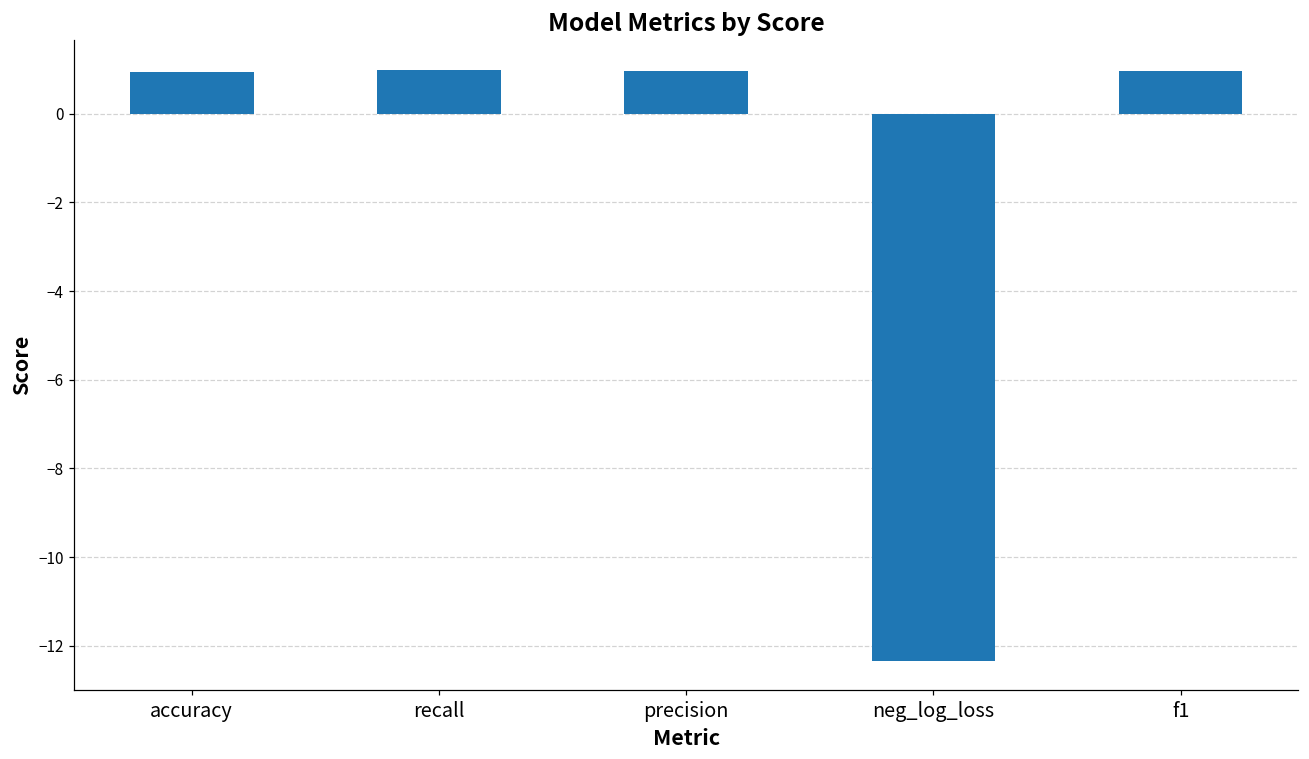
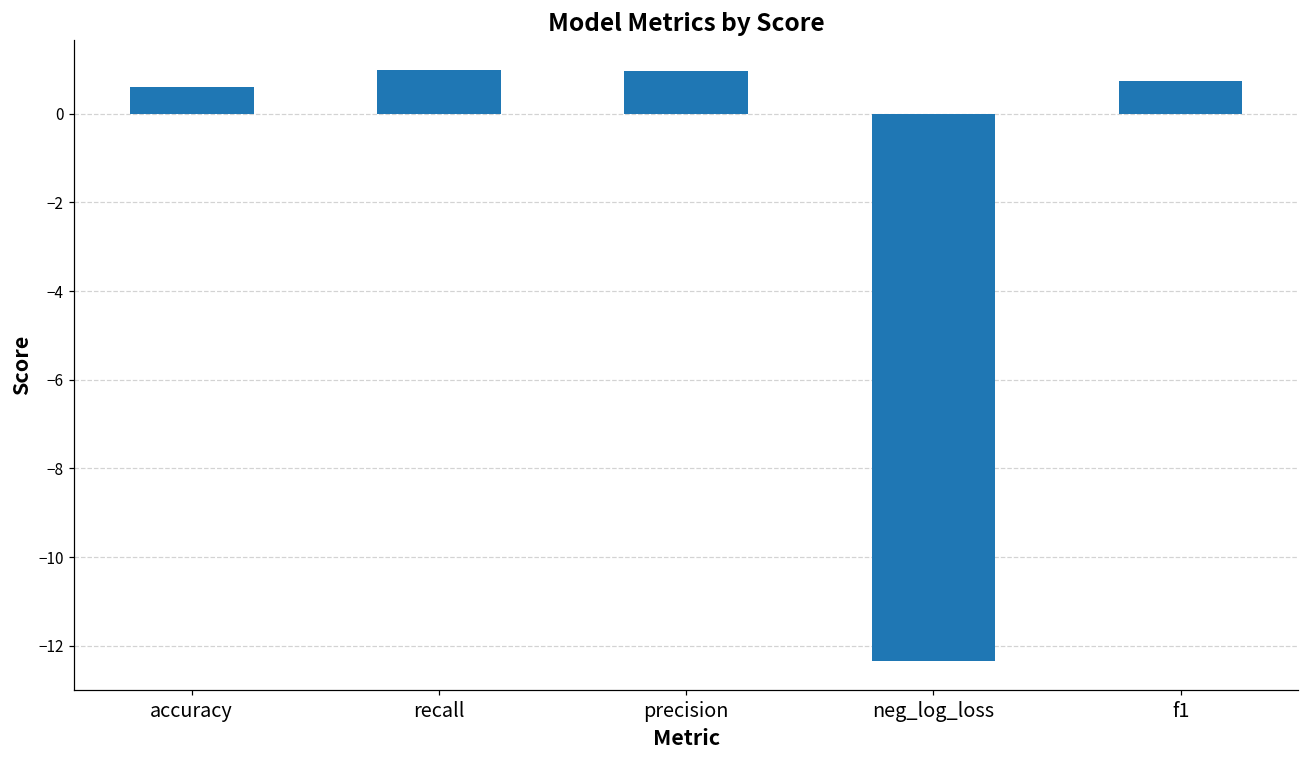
  {
-   "accuracy": 0.9,
+   "accuracy": 0.6,
    "recall": 1.0,
    "precision": 1.0,
    "neg_log_loss": -12.3,
-   "f1": 1.0
+   "f1": 0.8
  }
